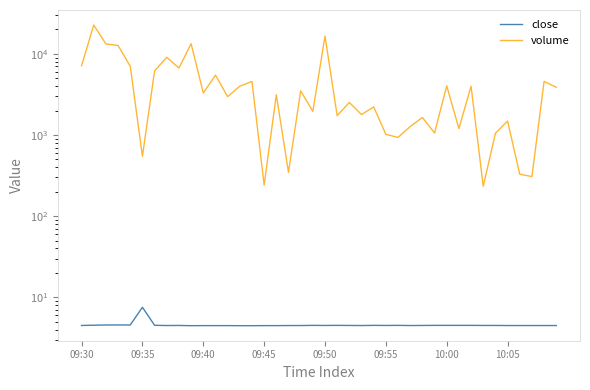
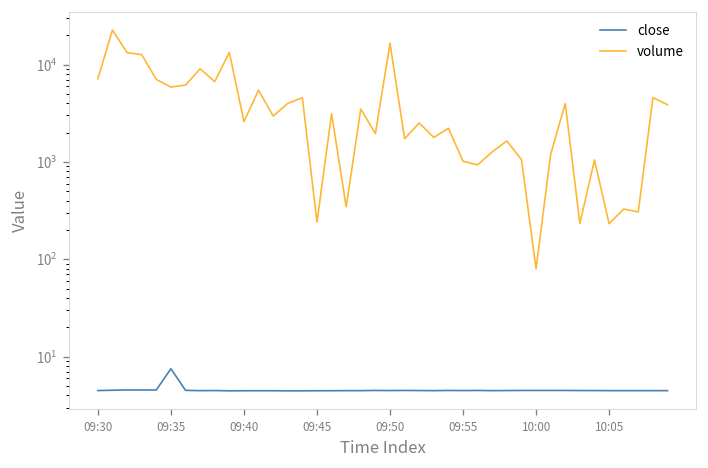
  {
    "close": {
      "09:30": 4,
      "09:35": 8,
      "09:40": 4,
      "09:45": 4,
      "09:50": 4,
      "09:55": 4,
      "10:00": 5,
      "10:05": 4
    },
    "volume": {
      "09:30": 7000,
-     "09:35": 500,
-     "09:40": 3300,
+     "09:35": 6000,
+     "09:40": 2600,
      "09:45": 240,
      "09:50": 17000,
      "09:55": 1000,
-     "10:00": 4000,
-     "10:05": 1500
+     "10:00": 80,
+     "10:05": 230
    }
  }
